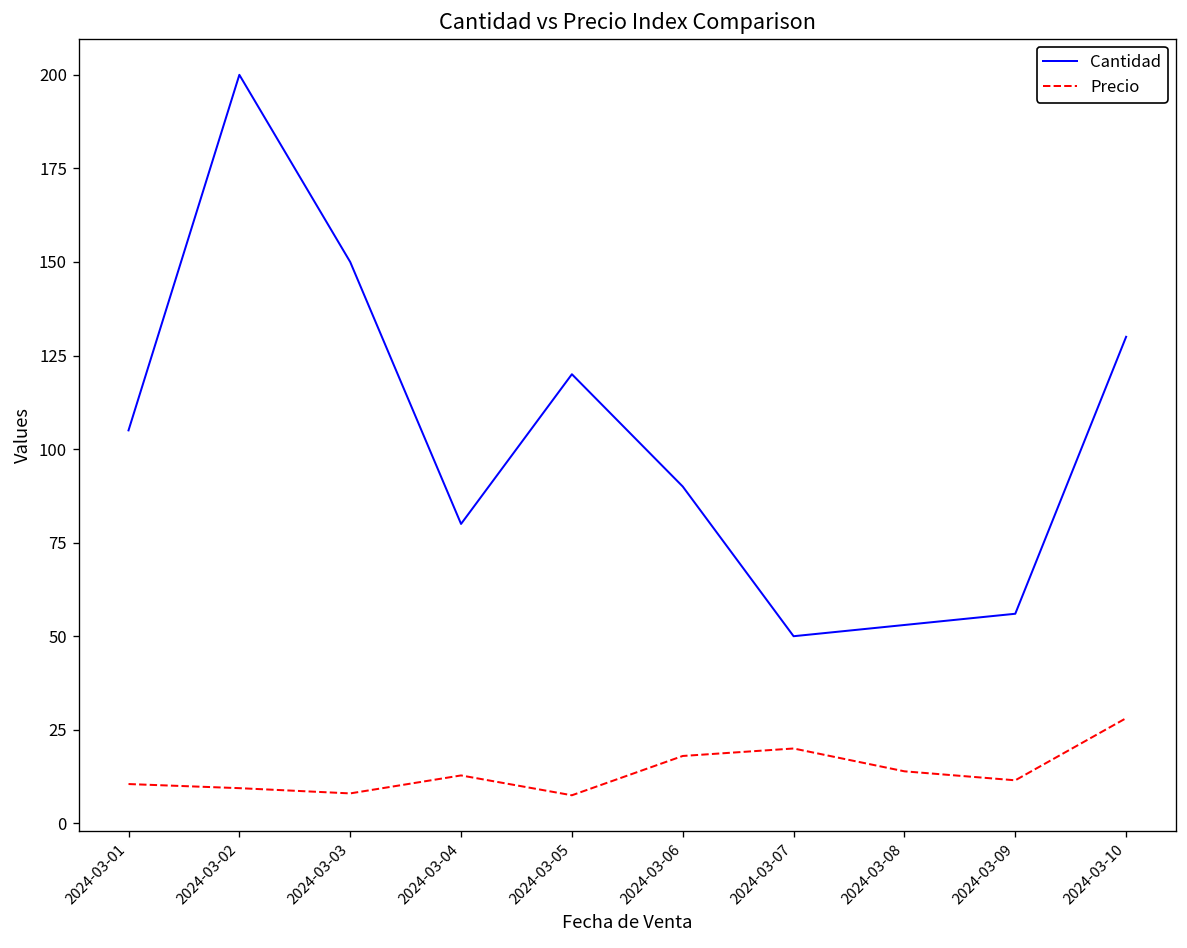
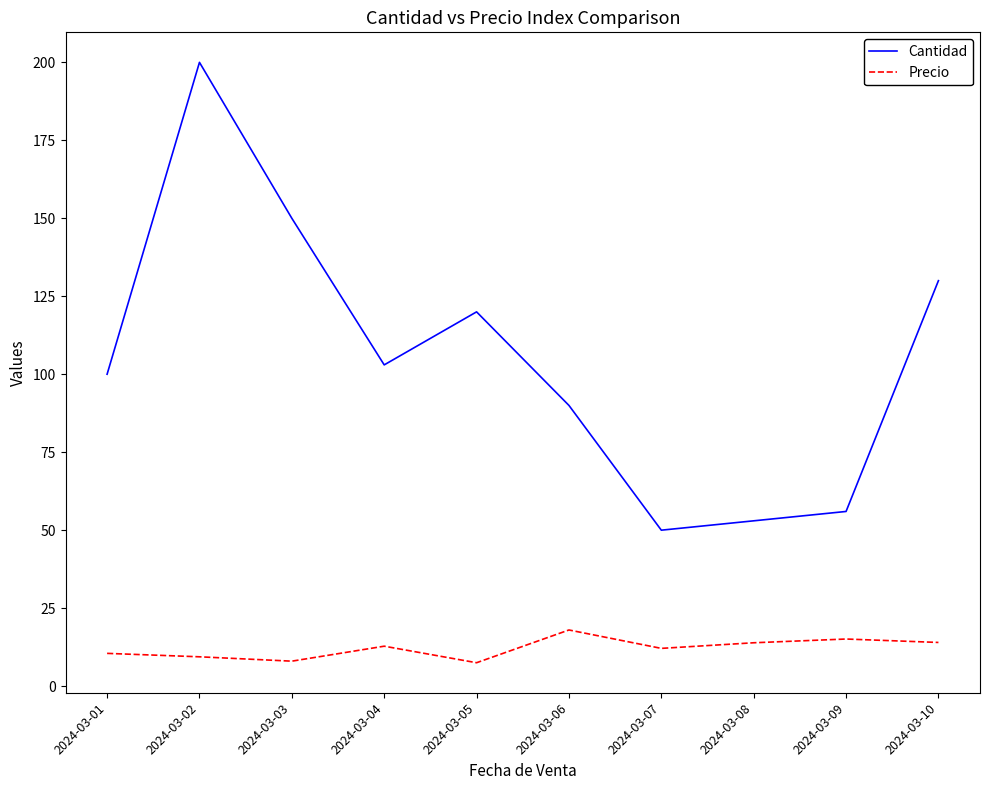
  {
    "Cantidad": {
-     "2024-03-01": 105,
+     "2024-03-01": 100,
      "2024-03-02": 200,
      "2024-03-03": 150,
-     "2024-03-04": 80,
+     "2024-03-04": 103,
      "2024-03-05": 120,
      "2024-03-06": 90,
      "2024-03-07": 50,
      "2024-03-08": 53,
      "2024-03-09": 56,
      "2024-03-10": 130
    },
    "Precio": {
      "2024-03-01": 11,
      "2024-03-02": 9,
      "2024-03-03": 8,
      "2024-03-04": 13,
      "2024-03-05": 8,
      "2024-03-06": 18,
-     "2024-03-07": 20,
+     "2024-03-07": 12,
      "2024-03-08": 14,
-     "2024-03-09": 12,
-     "2024-03-10": 28
+     "2024-03-09": 15,
+     "2024-03-10": 14
    }
  }
